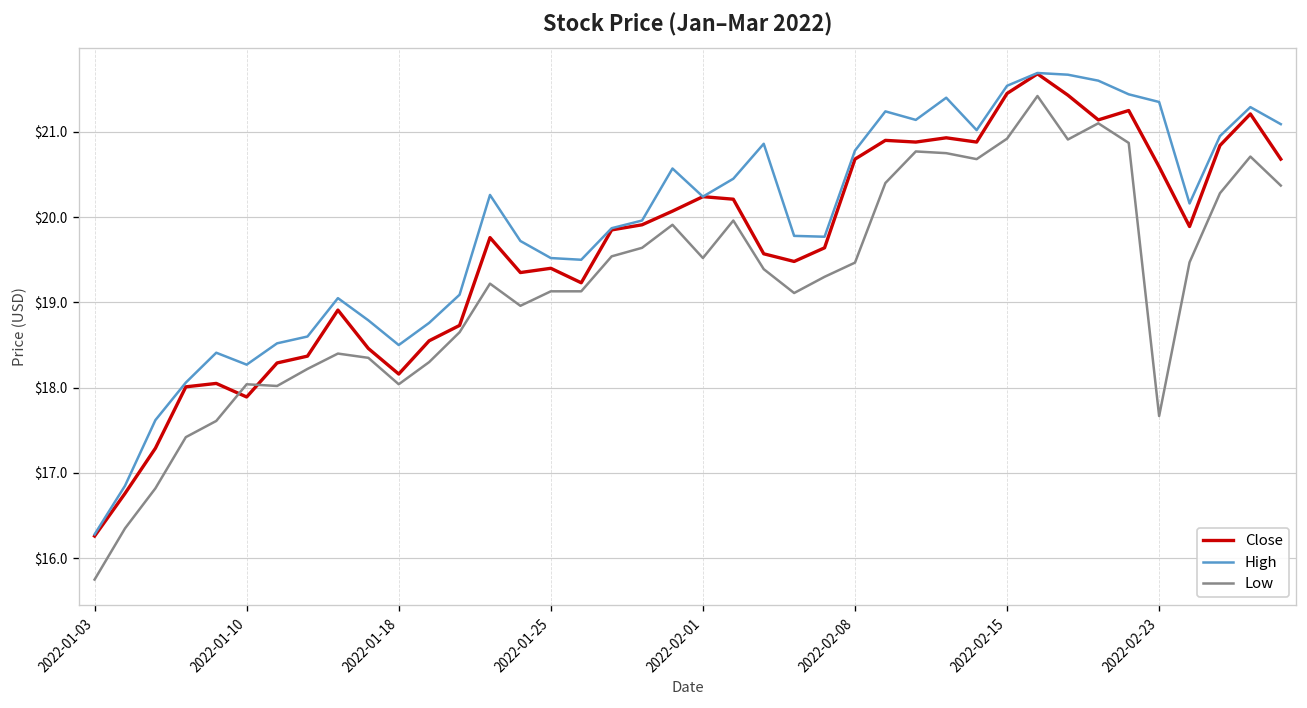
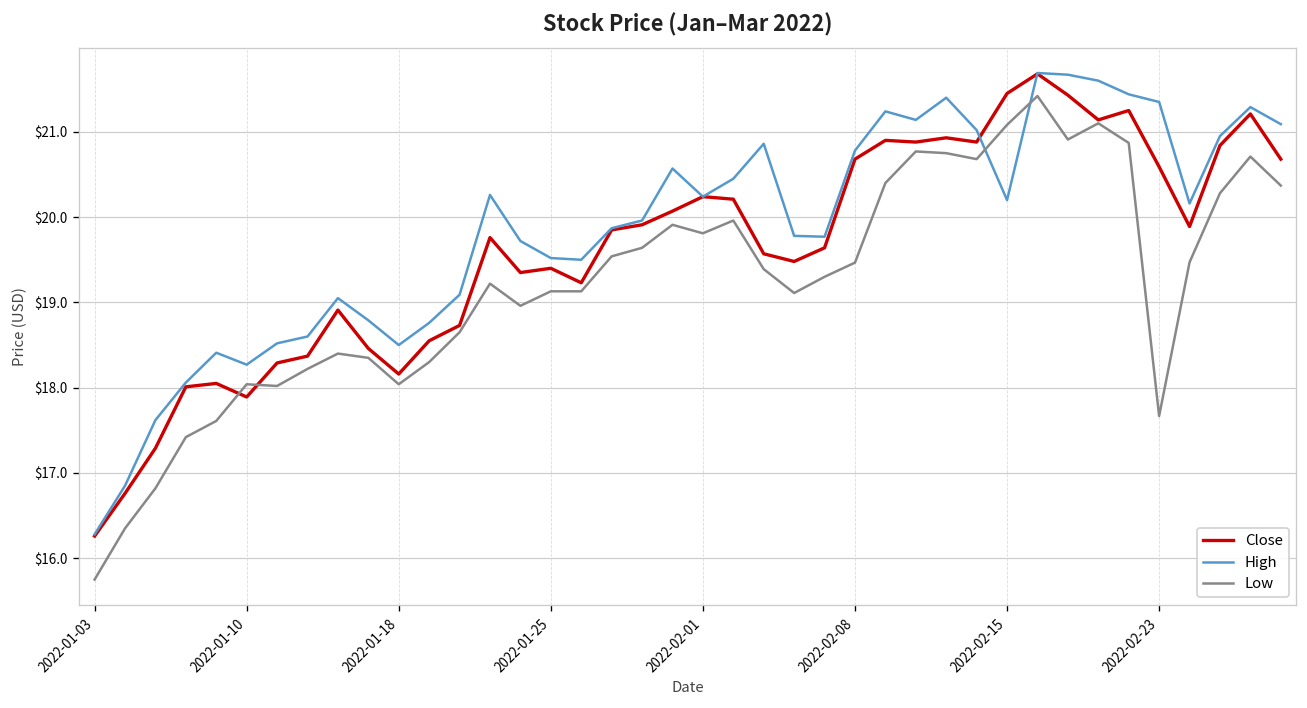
  {
    "Close": {
      "2022-01-10": "$17.9",
      "2022-01-18": "$18.2",
      "2022-01-25": "$19.4",
      "2022-02-08": "$20.7",
      "2022-02-15": "$21.5",
      "2022-02-23": "$20.6"
    },
    "High": {
      "2022-01-10": "$18.3",
      "2022-01-18": "$18.5",
      "2022-01-25": "$19.5",
      "2022-02-08": "$20.8",
-     "2022-02-15": "$21.5",
+     "2022-02-15": "$20.2",
      "2022-02-23": "$21.4"
    },
    "Low": {
      "2022-01-03": "$15.8",
      "2022-01-10": "$18.0",
      "2022-01-18": "$18.0",
      "2022-01-25": "$19.1",
-     "2022-02-01": "$19.5",
+     "2022-02-01": "$19.8",
      "2022-02-08": "$19.5",
-     "2022-02-15": "$20.9",
+     "2022-02-15": "$21.1",
      "2022-02-23": "$17.7"
    }
  }
